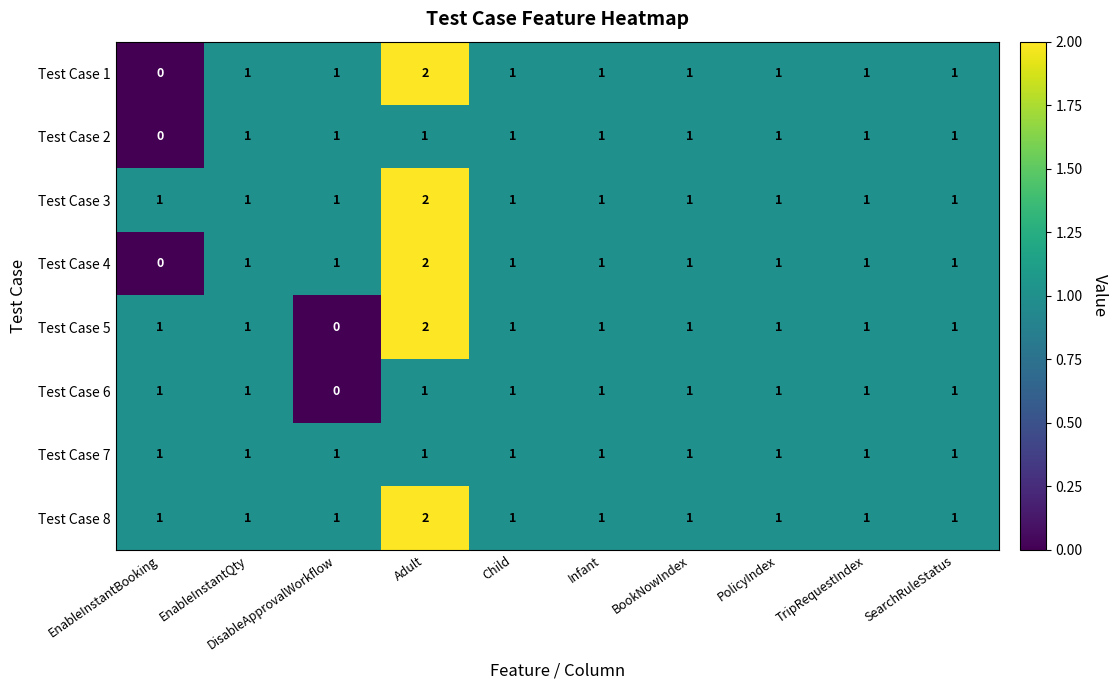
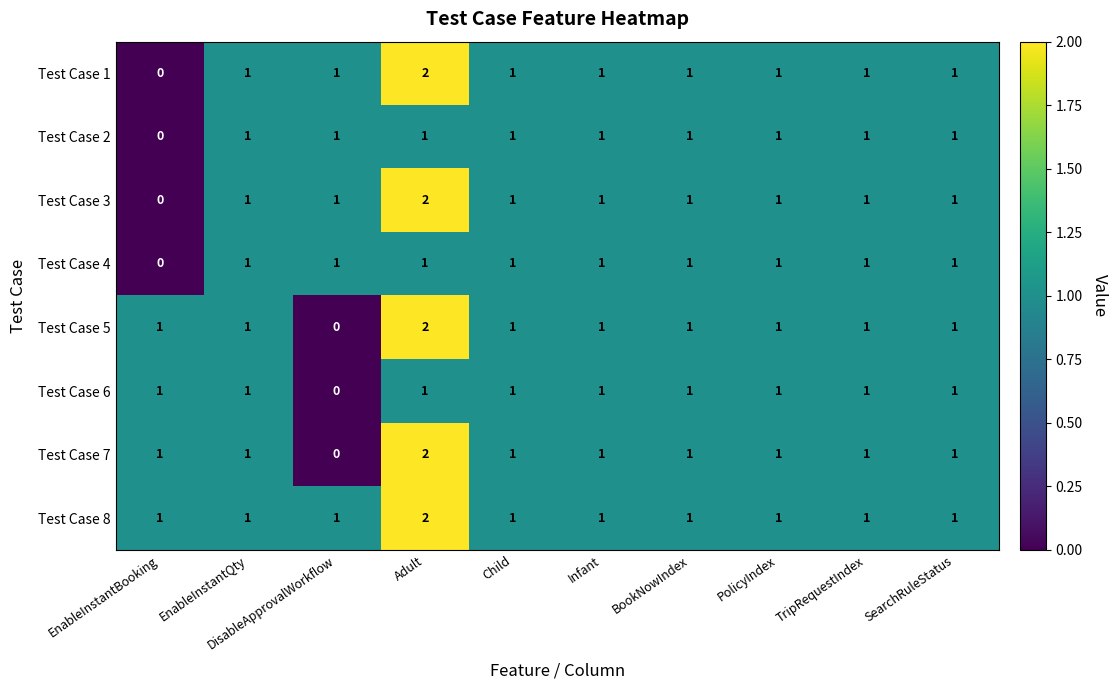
  {
    "Test Case 1": {
      "EnableInstantBooking": 0,
      "EnableInstantQty": 1,
      "DisableApprovalWorkflow": 1,
      "Adult": 2,
      "Child": 1,
      "Infant": 1,
      "BookNowIndex": 1,
      "PolicyIndex": 1,
      "TripRequestIndex": 1,
      "SearchRuleStatus": 1
    },
    "Test Case 2": {
      "EnableInstantBooking": 0,
      "EnableInstantQty": 1,
      "DisableApprovalWorkflow": 1,
      "Adult": 1,
      "Child": 1,
      "Infant": 1,
      "BookNowIndex": 1,
      "PolicyIndex": 1,
      "TripRequestIndex": 1,
      "SearchRuleStatus": 1
    },
    "Test Case 3": {
-     "EnableInstantBooking": 1,
+     "EnableInstantBooking": 0,
      "EnableInstantQty": 1,
      "DisableApprovalWorkflow": 1,
      "Adult": 2,
      "Child": 1,
      "Infant": 1,
      "BookNowIndex": 1,
      "PolicyIndex": 1,
      "TripRequestIndex": 1,
      "SearchRuleStatus": 1
    },
    "Test Case 4": {
      "EnableInstantBooking": 0,
      "EnableInstantQty": 1,
      "DisableApprovalWorkflow": 1,
-     "Adult": 2,
+     "Adult": 1,
      "Child": 1,
      "Infant": 1,
      "BookNowIndex": 1,
      "PolicyIndex": 1,
      "TripRequestIndex": 1,
      "SearchRuleStatus": 1
    },
    "Test Case 5": {
      "EnableInstantBooking": 1,
      "EnableInstantQty": 1,
      "DisableApprovalWorkflow": 0,
      "Adult": 2,
      "Child": 1,
      "Infant": 1,
      "BookNowIndex": 1,
      "PolicyIndex": 1,
      "TripRequestIndex": 1,
      "SearchRuleStatus": 1
    },
    "Test Case 6": {
      "EnableInstantBooking": 1,
      "EnableInstantQty": 1,
      "DisableApprovalWorkflow": 0,
      "Adult": 1,
      "Child": 1,
      "Infant": 1,
      "BookNowIndex": 1,
      "PolicyIndex": 1,
      "TripRequestIndex": 1,
      "SearchRuleStatus": 1
    },
    "Test Case 7": {
      "EnableInstantBooking": 1,
      "EnableInstantQty": 1,
-     "DisableApprovalWorkflow": 1,
-     "Adult": 1,
+     "DisableApprovalWorkflow": 0,
+     "Adult": 2,
      "Child": 1,
      "Infant": 1,
      "BookNowIndex": 1,
      "PolicyIndex": 1,
      "TripRequestIndex": 1,
      "SearchRuleStatus": 1
    },
    "Test Case 8": {
      "EnableInstantBooking": 1,
      "EnableInstantQty": 1,
      "DisableApprovalWorkflow": 1,
      "Adult": 2,
      "Child": 1,
      "Infant": 1,
      "BookNowIndex": 1,
      "PolicyIndex": 1,
      "TripRequestIndex": 1,
      "SearchRuleStatus": 1
    }
  }
